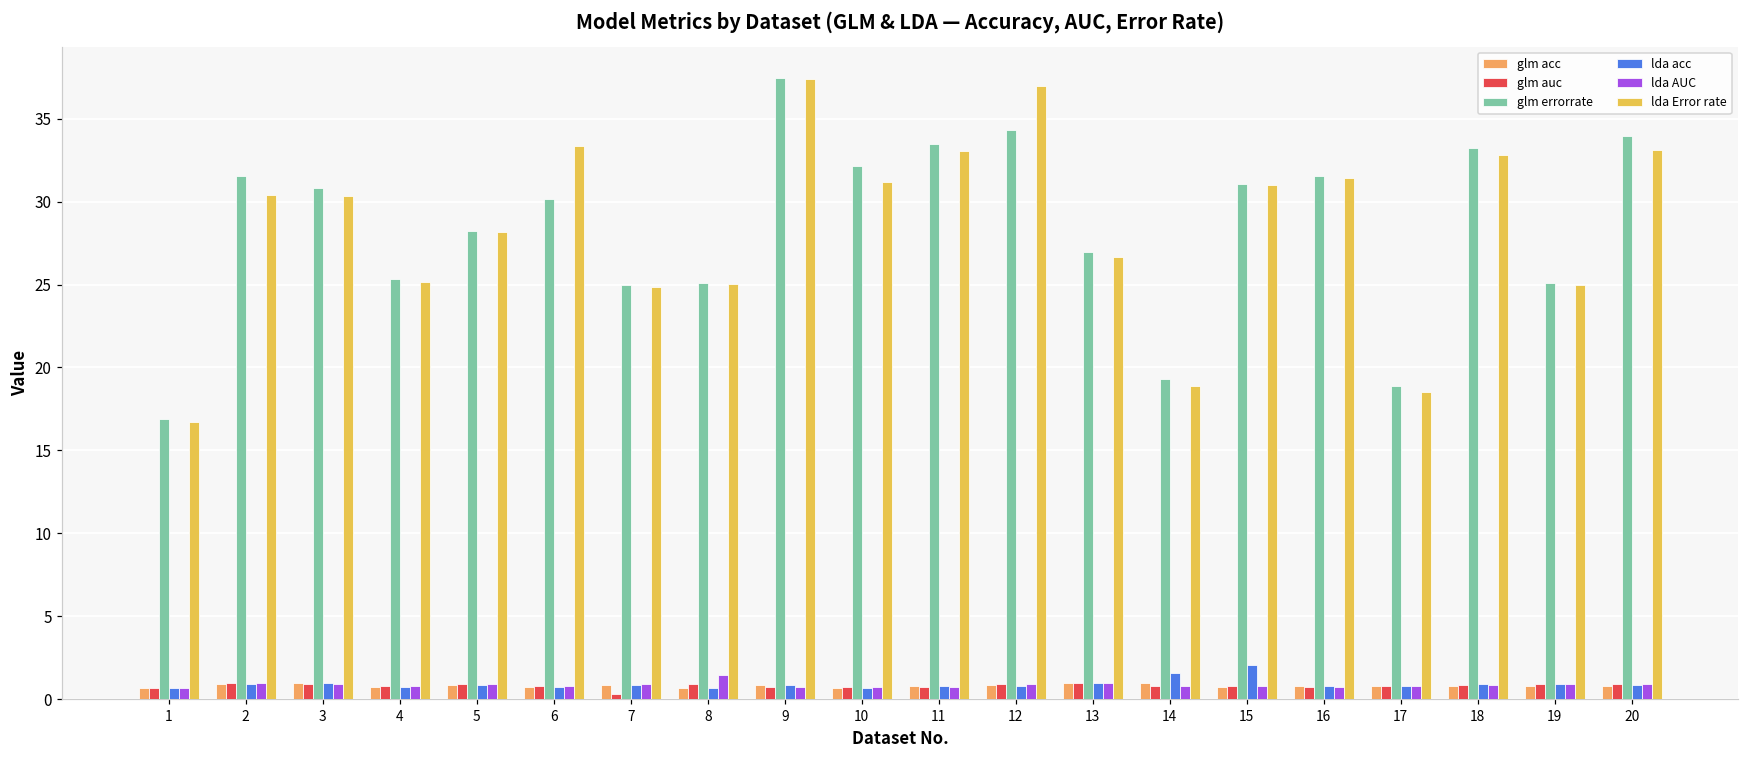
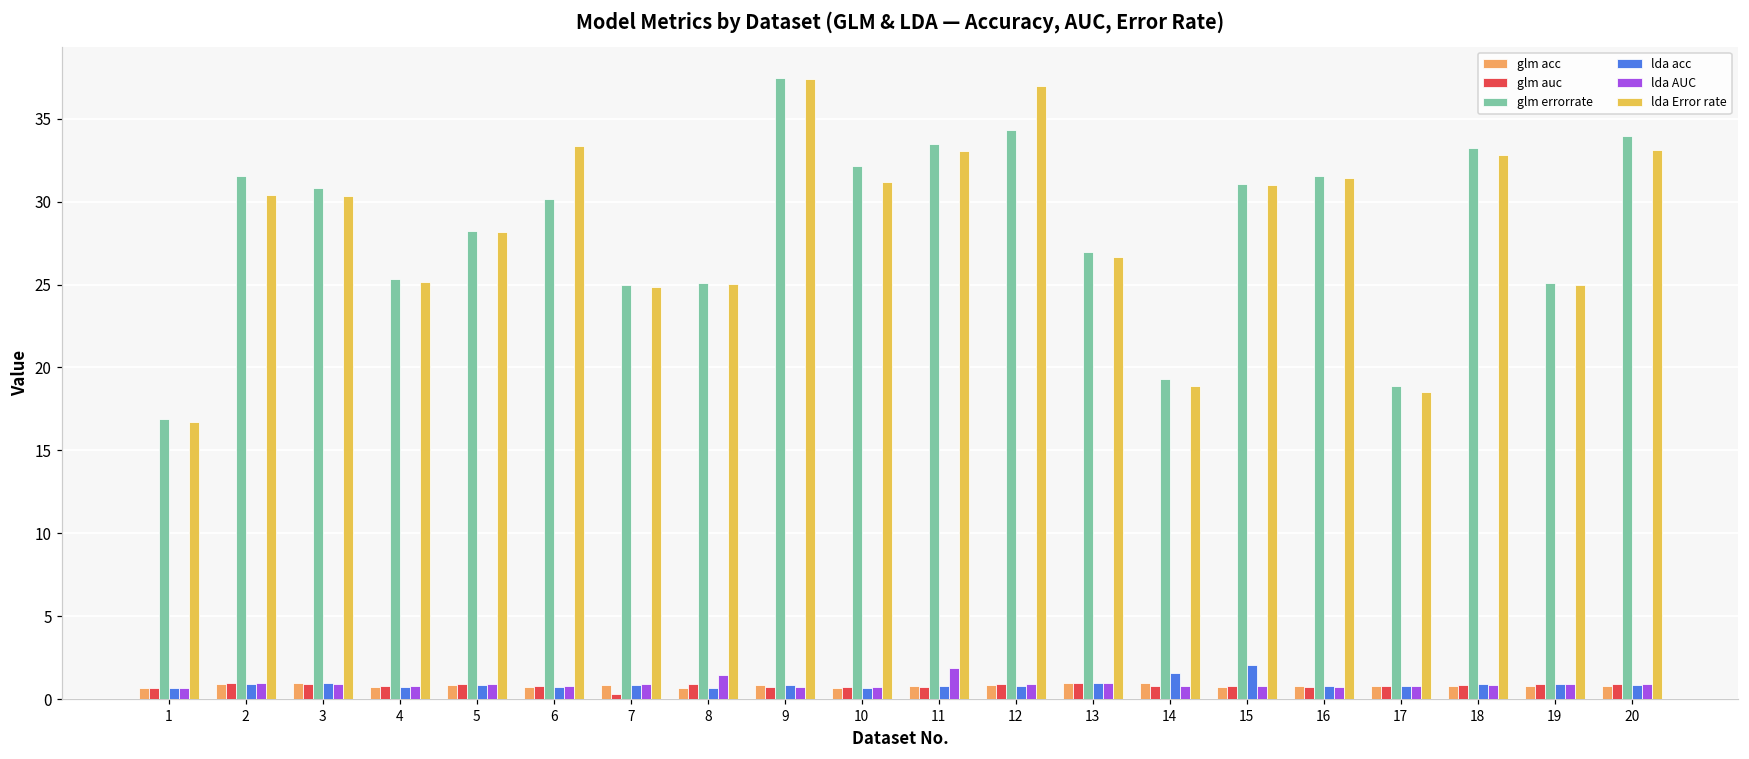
  {
    "glm auc": {
      "1": 0.7,
      "2": 1.0,
      "3": 0.9,
      "4": 0.8,
      "5": 0.9,
      "6": 0.8,
      "7": 0.3,
      "8": 0.9,
      "9": 0.7,
      "10": 0.7,
      "11": 0.7,
      "12": 0.9,
      "13": 1.0,
      "14": 0.8,
      "15": 0.8,
      "16": 0.7,
      "17": 0.8,
      "18": 0.8,
      "19": 0.9,
      "20": 0.9
    },
    "glm errorrate": {
      "1": 16.9,
      "2": 31.5,
      "3": 30.8,
      "4": 25.4,
      "5": 28.2,
      "6": 30.1,
      "7": 25.0,
      "8": 25.1,
      "9": 37.5,
      "10": 32.2,
      "11": 33.4,
      "12": 34.3,
      "13": 26.9,
      "14": 19.3,
      "15": 31.1,
      "16": 31.6,
      "17": 18.9,
      "18": 33.2,
      "19": 25.1,
      "20": 34.0
    },
    "lda acc": {
      "1": 0.7,
      "2": 0.9,
      "3": 1.0,
      "4": 0.8,
      "5": 0.9,
      "6": 0.7,
      "7": 0.9,
      "8": 0.7,
      "9": 0.8,
      "10": 0.7,
      "11": 0.8,
      "12": 0.8,
      "13": 1.0,
      "14": 1.6,
      "15": 2.1,
      "16": 0.8,
      "17": 0.8,
      "18": 0.9,
      "19": 0.9,
      "20": 0.8
    },
    "lda AUC": {
      "1": 0.7,
      "2": 1.0,
      "3": 0.9,
      "4": 0.8,
      "5": 0.9,
      "6": 0.8,
      "7": 0.9,
      "8": 1.5,
      "9": 0.7,
      "10": 0.7,
-     "11": 0.7,
+     "11": 1.9,
      "12": 0.9,
      "13": 1.0,
      "14": 0.8,
      "15": 0.8,
      "16": 0.7,
      "17": 0.8,
      "18": 0.8,
      "19": 0.9,
      "20": 0.9
    }
  }
